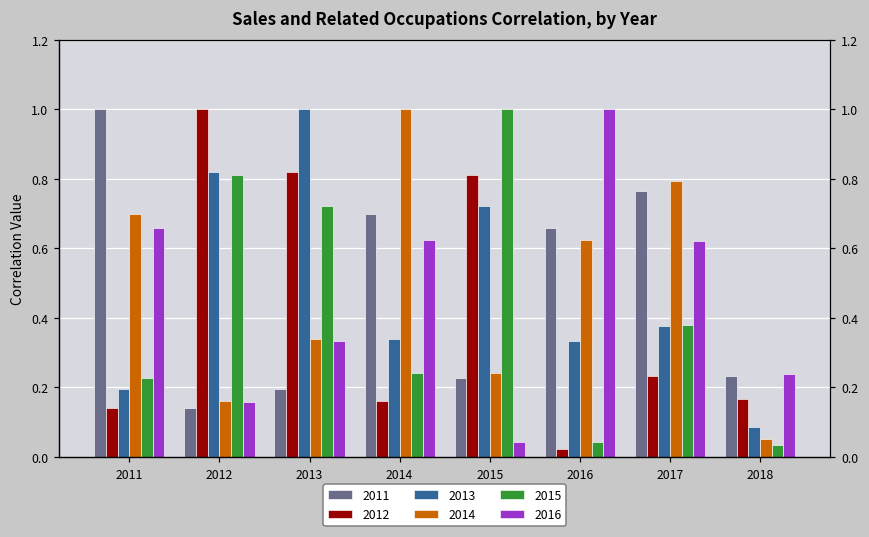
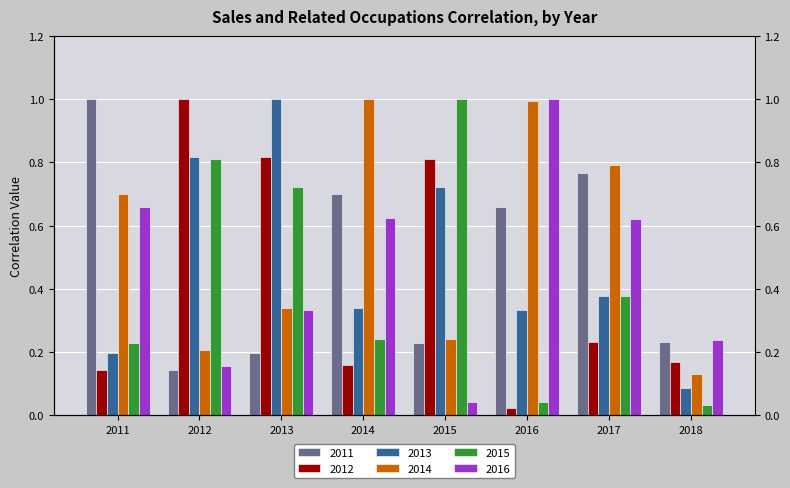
  {
    "2012": {
      "2011": 0.14,
      "2012": 1.00,
      "2013": 0.82,
      "2014": 0.16,
      "2015": 0.81,
      "2016": 0.02,
      "2017": 0.23,
      "2018": 0.17
    },
    "2014": {
      "2011": 0.70,
-     "2012": 0.16,
+     "2012": 0.21,
      "2013": 0.34,
      "2014": 1.00,
      "2015": 0.24,
-     "2016": 0.62,
+     "2016": 1.00,
      "2017": 0.79,
-     "2018": 0.05
+     "2018": 0.13
    },
    "2015": {
      "2011": 0.23,
      "2012": 0.81,
      "2013": 0.72,
      "2014": 0.24,
      "2015": 1.00,
      "2016": 0.04,
      "2017": 0.38,
      "2018": 0.03
    },
    "2016": {
      "2011": 0.66,
      "2012": 0.16,
      "2013": 0.33,
      "2014": 0.62,
      "2015": 0.04,
      "2016": 1.00,
      "2017": 0.62,
      "2018": 0.24
    }
  }
